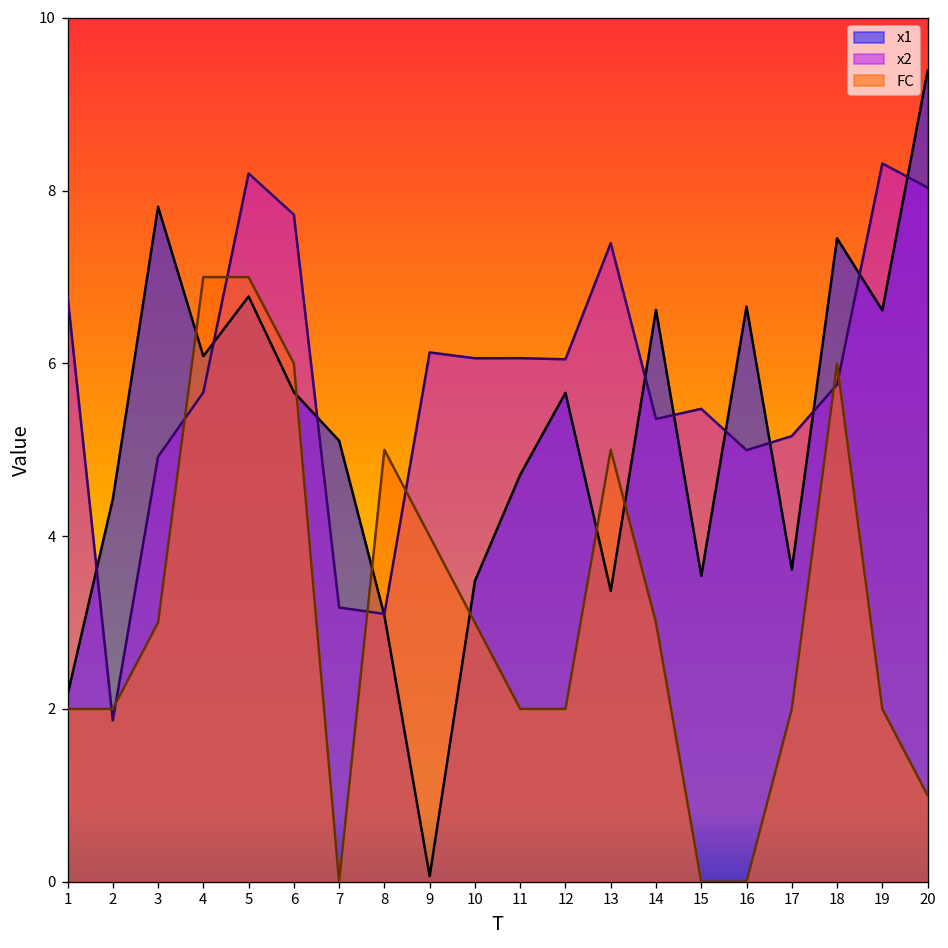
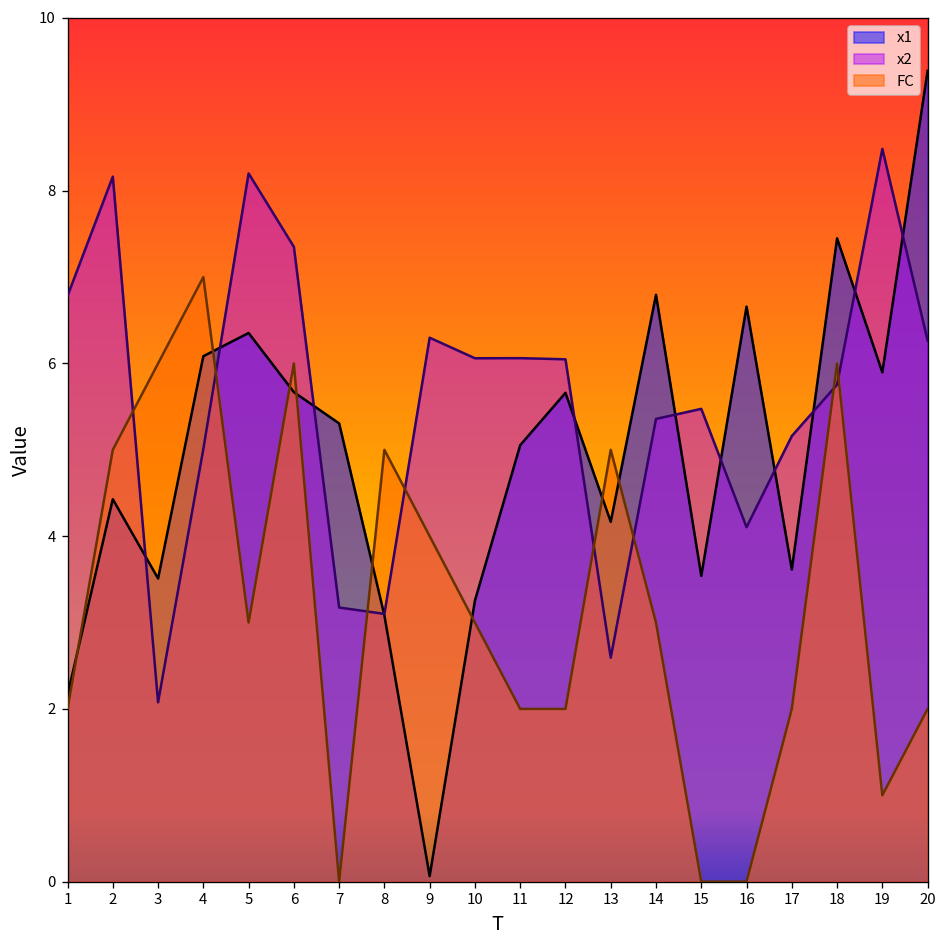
  {
    "x1": {
      "1": 2.2,
      "2": 4.4,
-     "3": 7.8,
+     "3": 3.5,
      "4": 6.1,
-     "5": 6.8,
+     "5": 6.4,
      "6": 5.7,
-     "7": 5.1,
+     "7": 5.3,
      "9": 0.1,
-     "10": 3.5,
-     "11": 4.7,
+     "10": 3.3,
+     "11": 5.1,
      "12": 5.7,
-     "13": 3.4,
-     "14": 6.6,
+     "13": 4.2,
+     "14": 6.8,
      "15": 3.5,
      "16": 6.7,
      "17": 3.6,
      "18": 7.4,
-     "19": 6.6,
+     "19": 5.9,
      "20": 9.4
    },
    "x2": {
      "1": 6.8,
-     "2": 1.9,
-     "3": 4.9,
-     "4": 5.7,
+     "2": 8.2,
+     "3": 2.1,
+     "4": 5.0,
      "5": 8.2,
-     "6": 7.7,
+     "6": 7.4,
      "7": 3.2,
-     "9": 6.1,
+     "9": 6.3,
      "10": 6.1,
      "11": 6.1,
      "12": 6.0,
-     "13": 7.4,
+     "13": 2.6,
      "14": 5.4,
      "15": 5.5,
-     "16": 5.0,
+     "16": 4.1,
      "17": 5.2,
      "18": 5.8,
-     "19": 8.3,
-     "20": 8.0
+     "19": 8.5,
+     "20": 6.3
    },
    "FC": {
      "1": 2,
-     "2": 2,
-     "3": 3,
+     "2": 5,
+     "3": 6,
      "4": 7,
-     "5": 7,
+     "5": 3,
      "6": 6,
      "7": 0,
      "8": 5,
      "9": 4,
      "10": 3,
      "11": 2,
      "12": 2,
      "13": 5,
      "14": 3,
      "15": 0,
      "16": 0,
      "17": 2,
      "18": 6,
-     "19": 2,
-     "20": 1
+     "19": 1,
+     "20": 2
    }
  }
